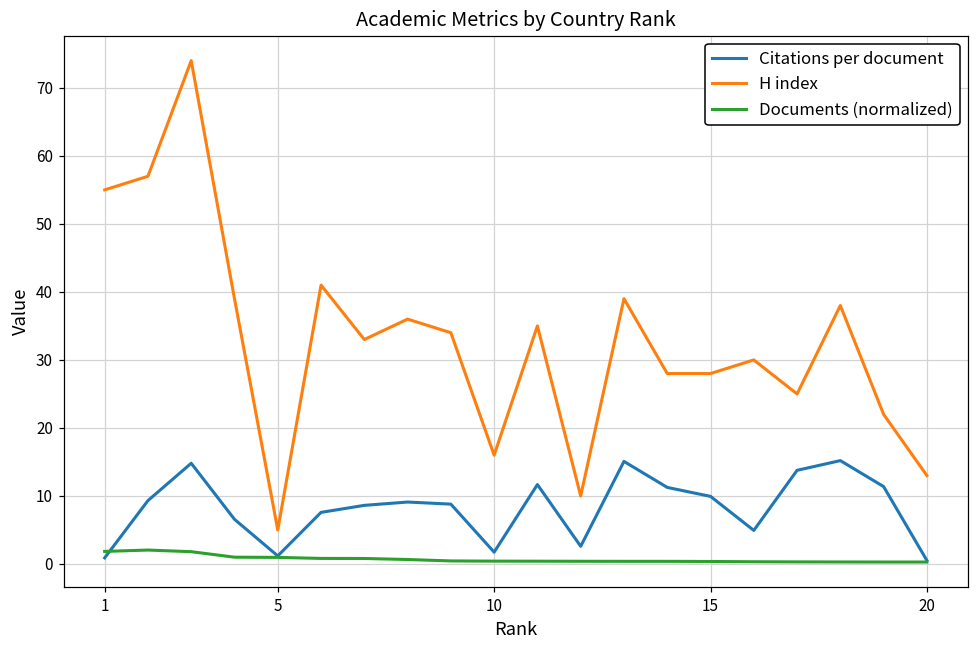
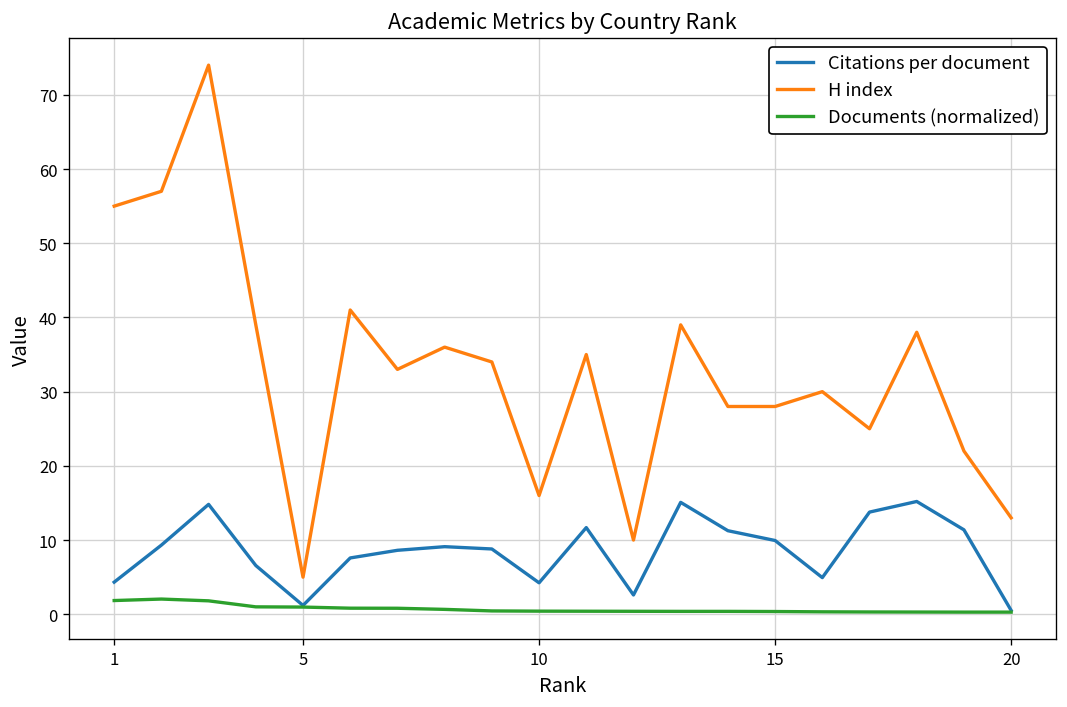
  {
    "Citations per document": {
-     "1": 1,
-     "10": 2,
+     "1": 4,
+     "10": 4,
      "15": 10
    },
    "H index": {
      "1": 55,
      "5": 5,
      "10": 16,
      "15": 28,
      "20": 13
    },
    "Documents (normalized)": {
      "1": 2,
      "10": 0,
      "15": 0
    }
  }
